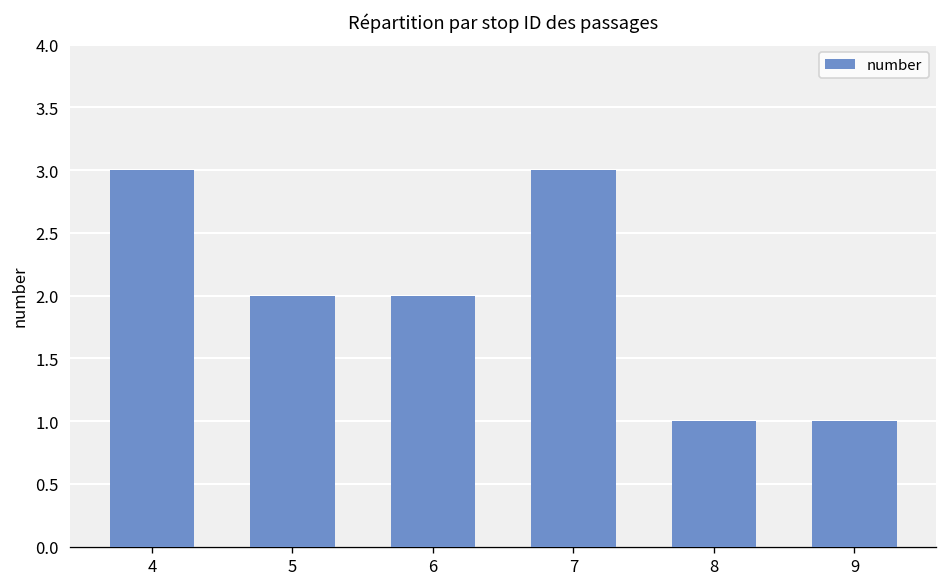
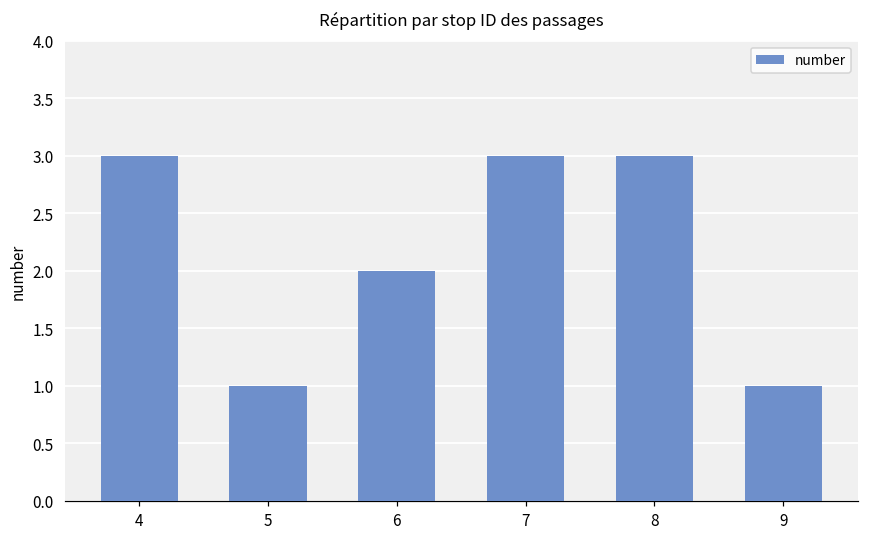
  {
    "4": 3,
-   "5": 2,
+   "5": 1,
    "6": 2,
    "7": 3,
-   "8": 1,
+   "8": 3,
    "9": 1
  }
